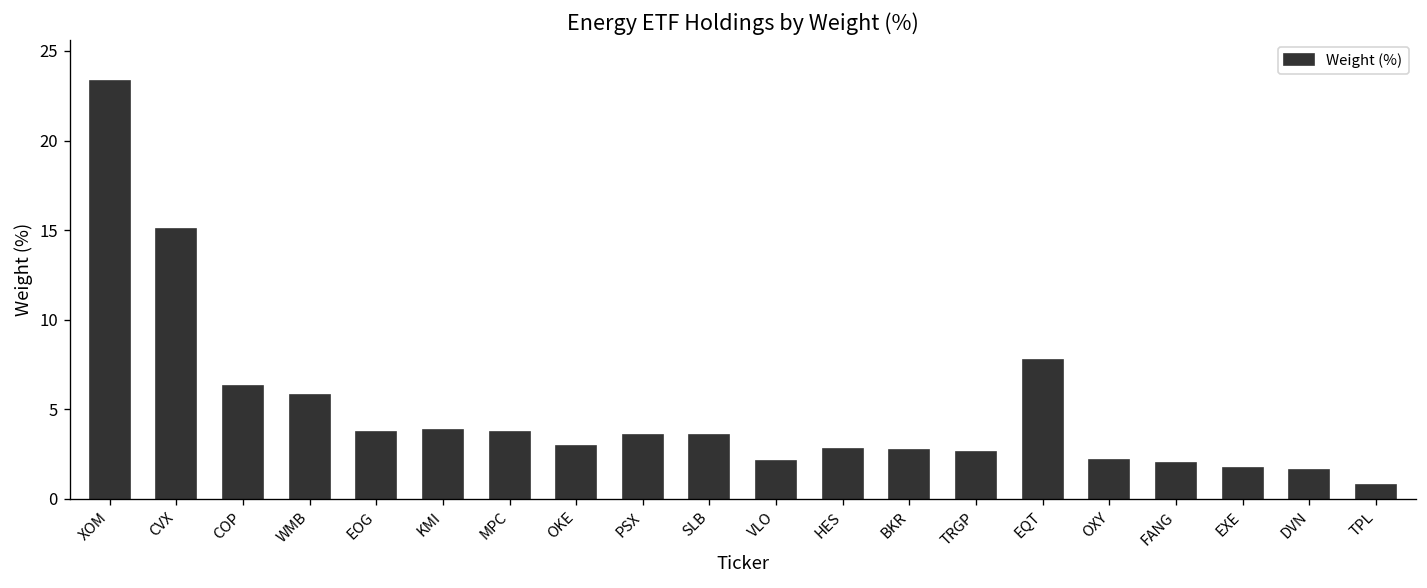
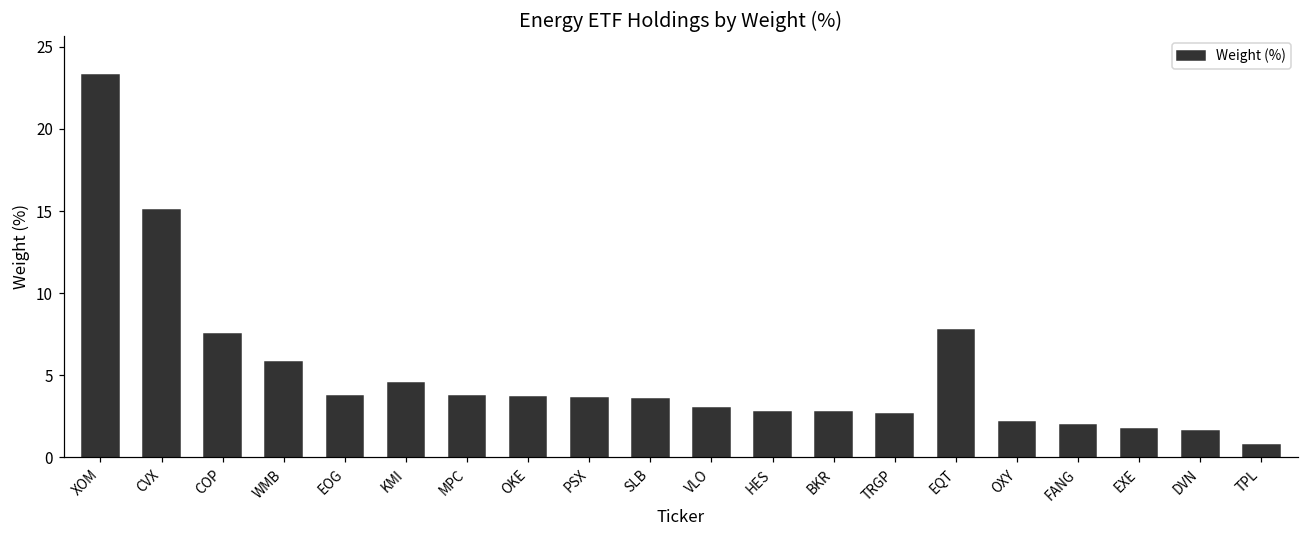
  {
    "XOM": 23.3,
    "CVX": 15.1,
-   "COP": 6.3,
+   "COP": 7.5,
    "WMB": 5.8,
    "EOG": 3.7,
-   "KMI": 3.8,
+   "KMI": 4.5,
    "MPC": 3.7,
-   "OKE": 3.0,
+   "OKE": 3.7,
    "PSX": 3.6,
    "SLB": 3.6,
-   "VLO": 2.1,
+   "VLO": 3.0,
    "HES": 2.8,
    "BKR": 2.7,
    "TRGP": 2.6,
    "EQT": 7.8,
    "OXY": 2.2,
    "FANG": 2.0,
    "EXE": 1.7,
    "DVN": 1.6,
    "TPL": 0.8
  }
